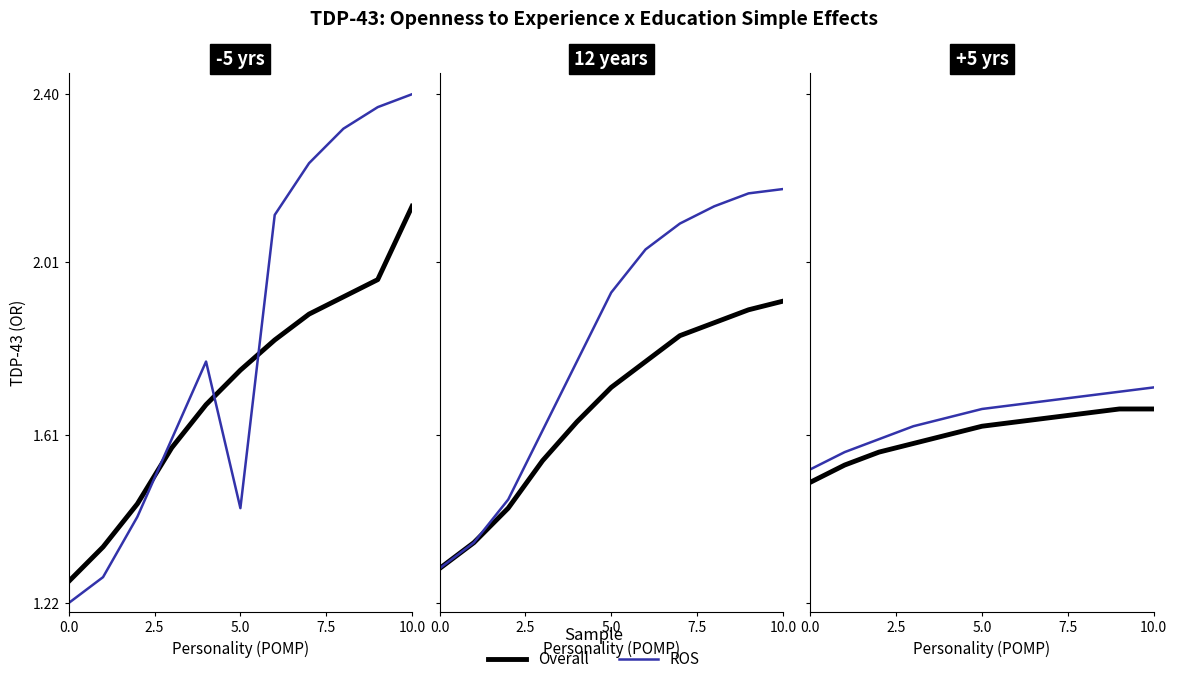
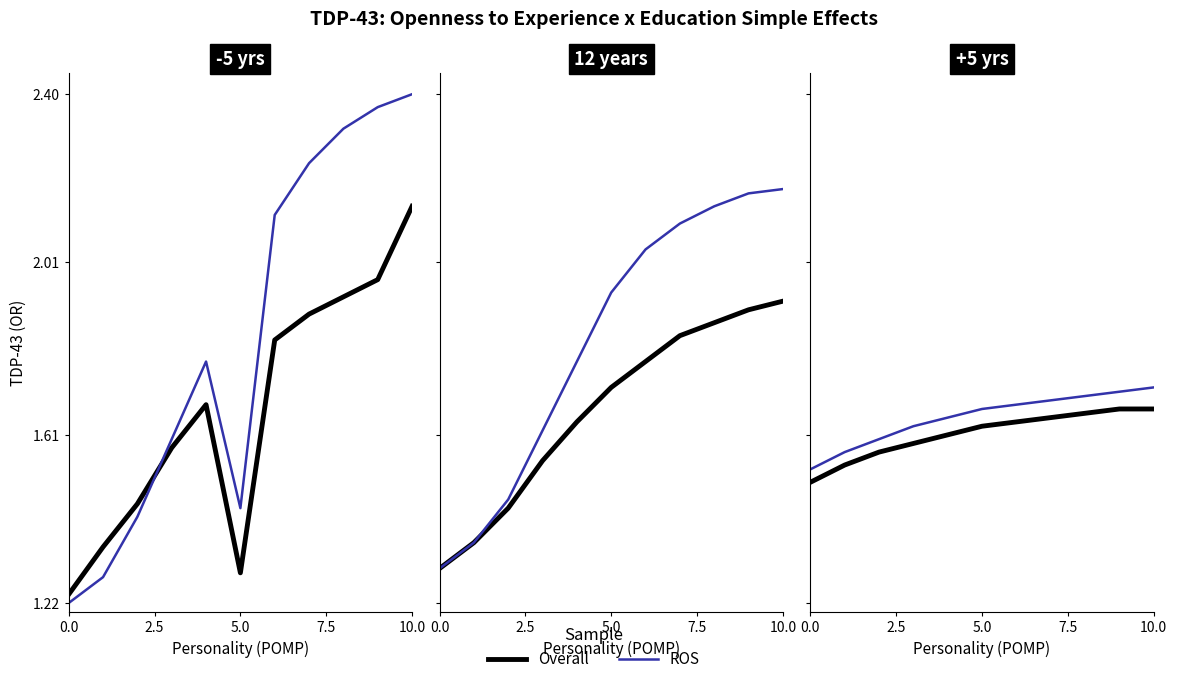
  {
    "-5 yrs": {
      "Overall": {
-       "0.0": 1.27,
-       "5.0": 1.76,
+       "0.0": 1.24,
+       "5.0": 1.29,
        "10.0": 2.14
      },
      "ROS": {
        "0.0": 1.22,
        "5.0": 1.44,
        "10.0": 2.40
      }
    }
  }
